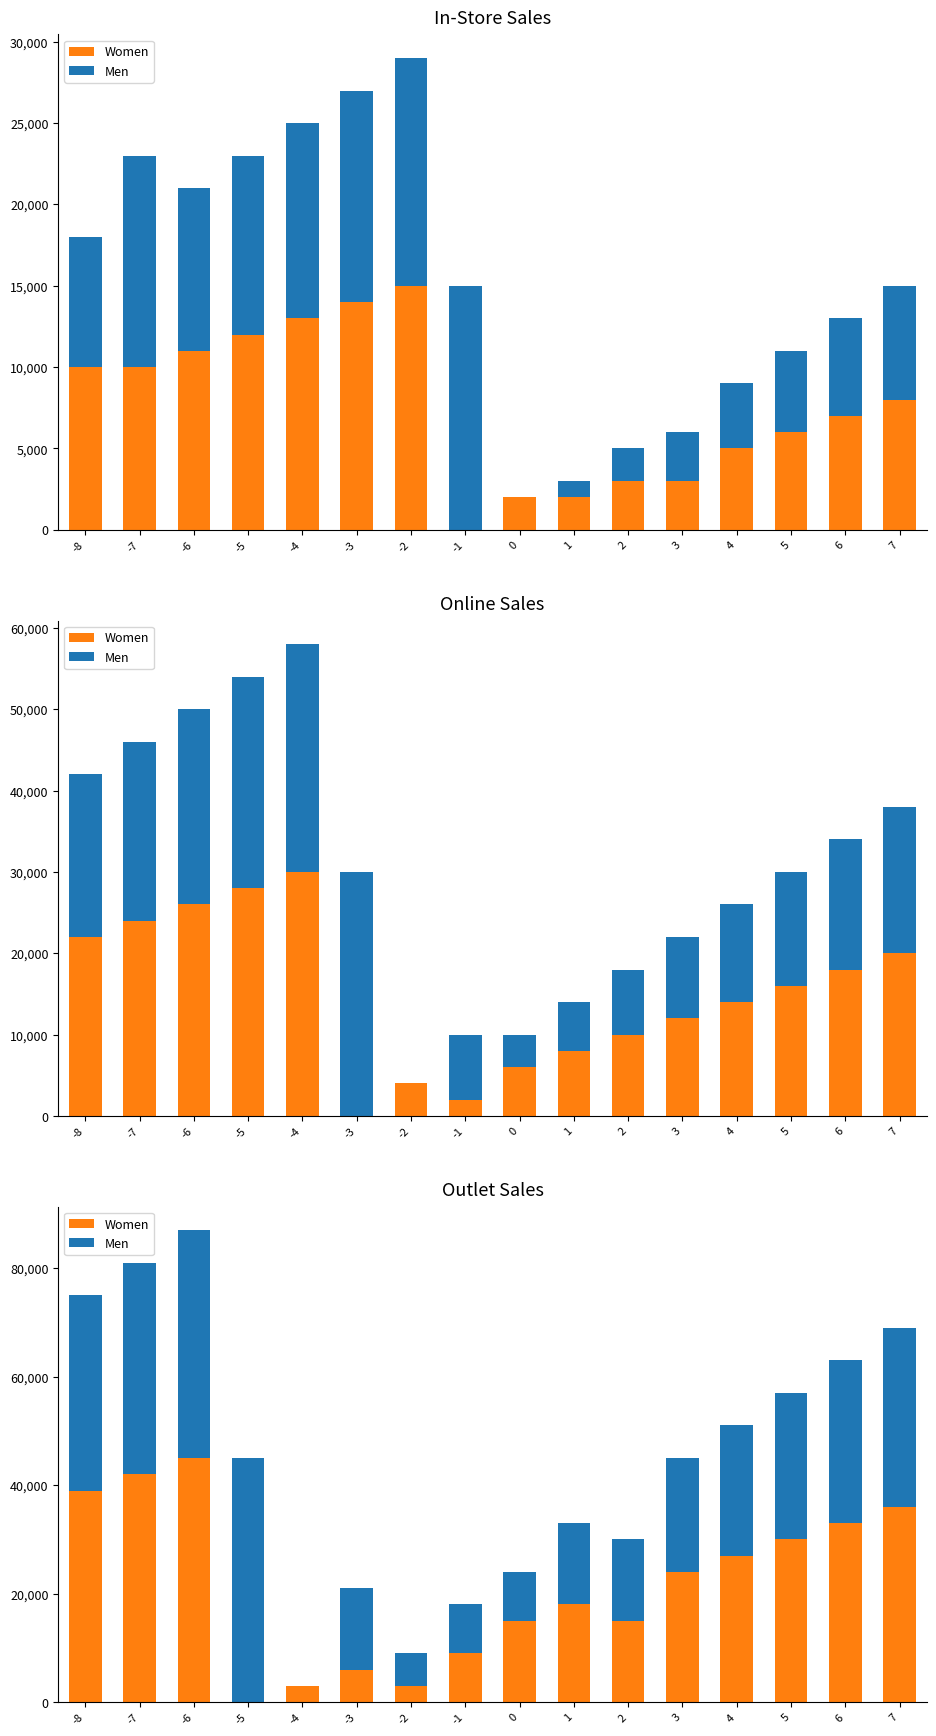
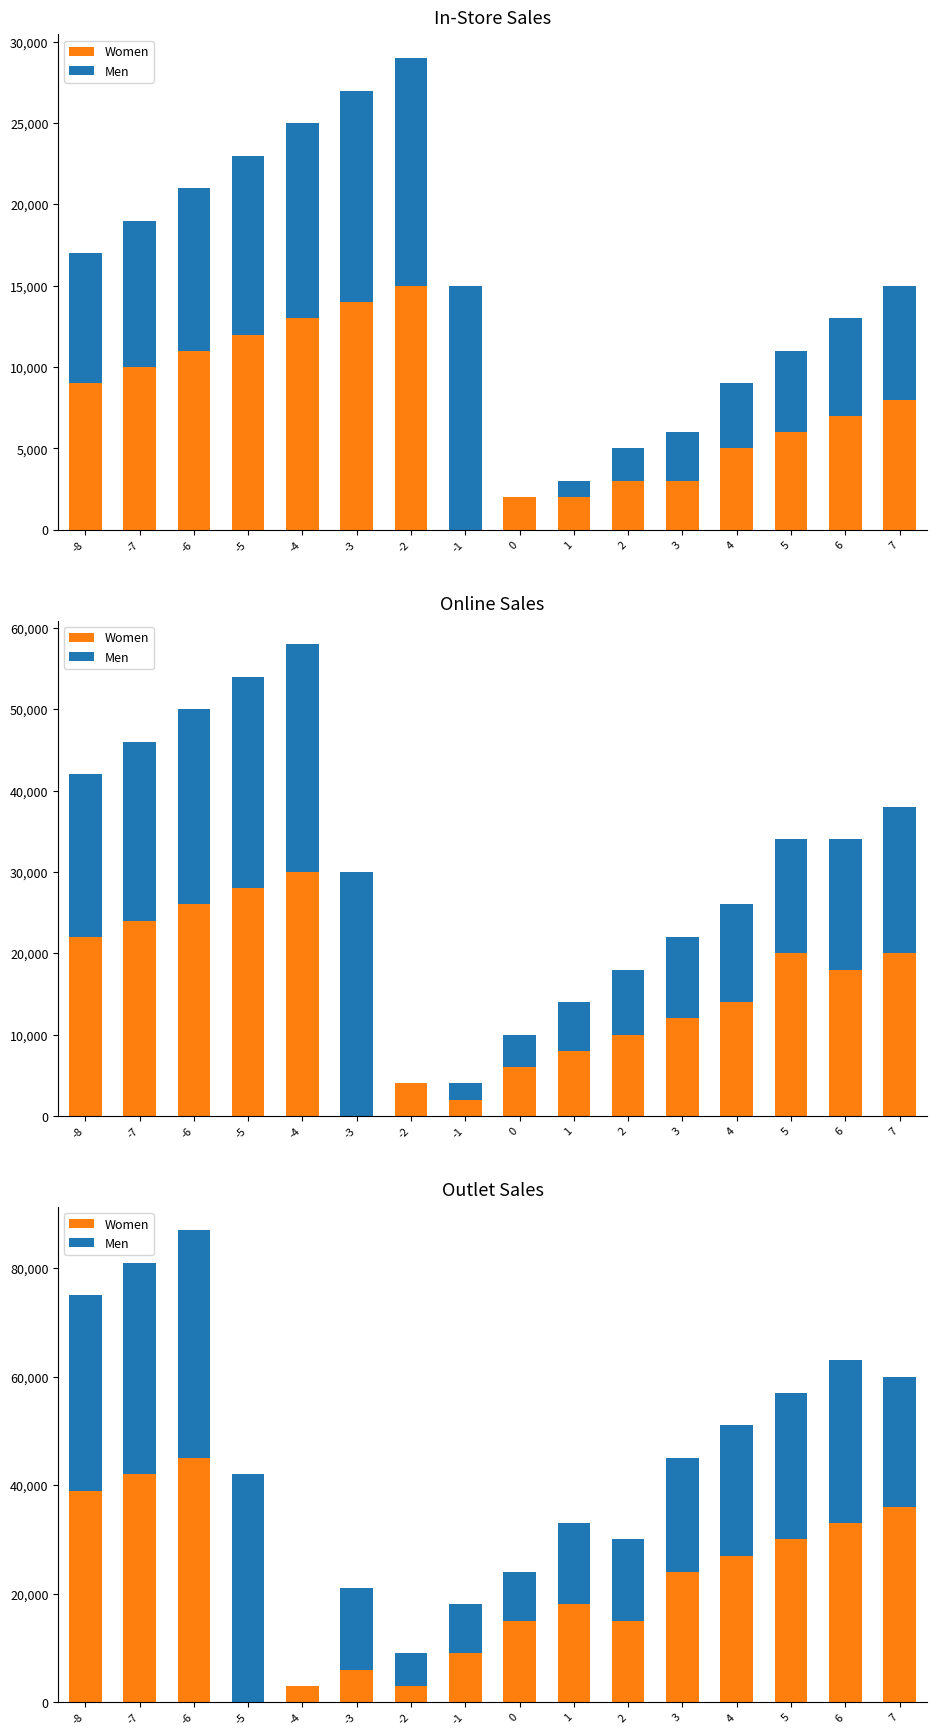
  {
    "In-Store Sales": {
      "Women": {
-       "-8": "10,000",
+       "-8": "9,000",
        "-7": "10,000",
        "-6": "11,000",
        "-5": "12,000",
        "-4": "13,000",
        "-3": "14,000",
        "-2": "15,000",
        "-1": "0",
        "0": "2,000",
        "1": "2,000",
        "2": "3,000",
        "3": "3,000",
        "4": "5,000",
        "5": "6,000",
        "6": "7,000",
        "7": "8,000"
      },
      "Men": {
        "-8": "8,000",
-       "-7": "13,000",
+       "-7": "9,000",
        "-6": "10,000",
        "-5": "11,000",
        "-4": "12,000",
        "-3": "13,000",
        "-2": "14,000",
        "-1": "15,000",
        "0": "0",
        "1": "1,000",
        "2": "2,000",
        "3": "3,000",
        "4": "4,000",
        "5": "5,000",
        "6": "6,000",
        "7": "7,000"
      }
    },
    "Online Sales": {
      "Women": {
        "-8": "22,000",
        "-7": "24,000",
        "-6": "26,000",
        "-5": "28,000",
        "-4": "30,000",
        "-3": "0",
        "-2": "4,000",
        "-1": "2,000",
        "0": "6,000",
        "1": "8,000",
        "2": "10,000",
        "3": "12,000",
        "4": "14,000",
-       "5": "16,000",
+       "5": "20,000",
        "6": "18,000",
        "7": "20,000"
      },
      "Men": {
        "-8": "20,000",
        "-7": "22,000",
        "-6": "24,000",
        "-5": "26,000",
        "-4": "28,000",
        "-3": "30,000",
        "-2": "0",
-       "-1": "8,000",
+       "-1": "2,000",
        "0": "4,000",
        "1": "6,000",
        "2": "8,000",
        "3": "10,000",
        "4": "12,000",
        "5": "14,000",
        "6": "16,000",
        "7": "18,000"
      }
    },
    "Outlet Sales": {
      "Women": {
        "-8": "39,000",
        "-7": "42,000",
        "-6": "45,000",
        "-5": "0",
        "-4": "3,000",
        "-3": "6,000",
        "-2": "3,000",
        "-1": "9,000",
        "0": "15,000",
        "1": "18,000",
        "2": "15,000",
        "3": "24,000",
        "4": "27,000",
        "5": "30,000",
        "6": "33,000",
        "7": "36,000"
      },
      "Men": {
        "-8": "36,000",
        "-7": "39,000",
        "-6": "42,000",
-       "-5": "45,000",
+       "-5": "42,000",
        "-4": "0",
        "-3": "15,000",
        "-2": "6,000",
        "-1": "9,000",
        "0": "9,000",
        "1": "15,000",
        "2": "15,000",
        "3": "21,000",
        "4": "24,000",
        "5": "27,000",
        "6": "30,000",
-       "7": "33,000"
+       "7": "24,000"
      }
    }
  }
